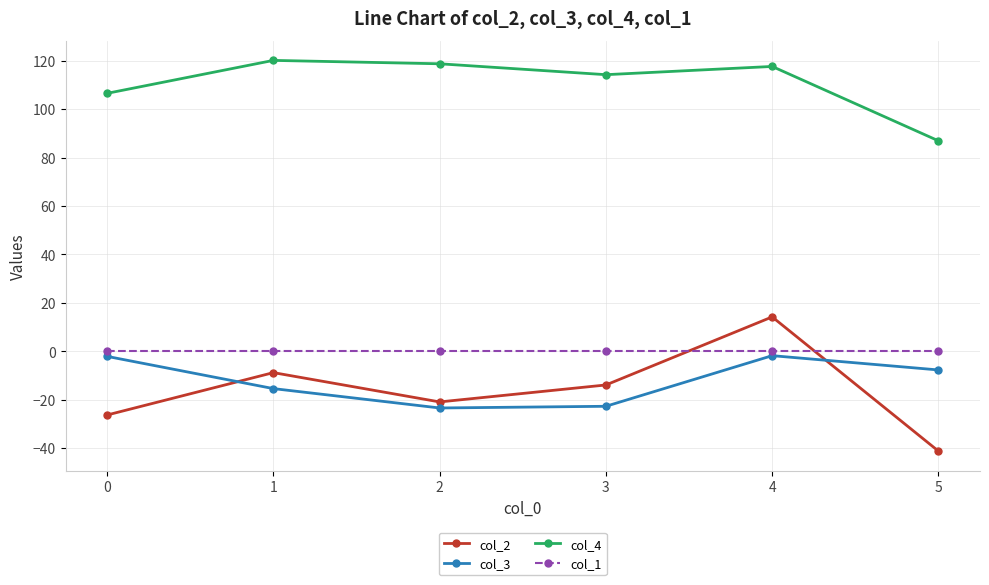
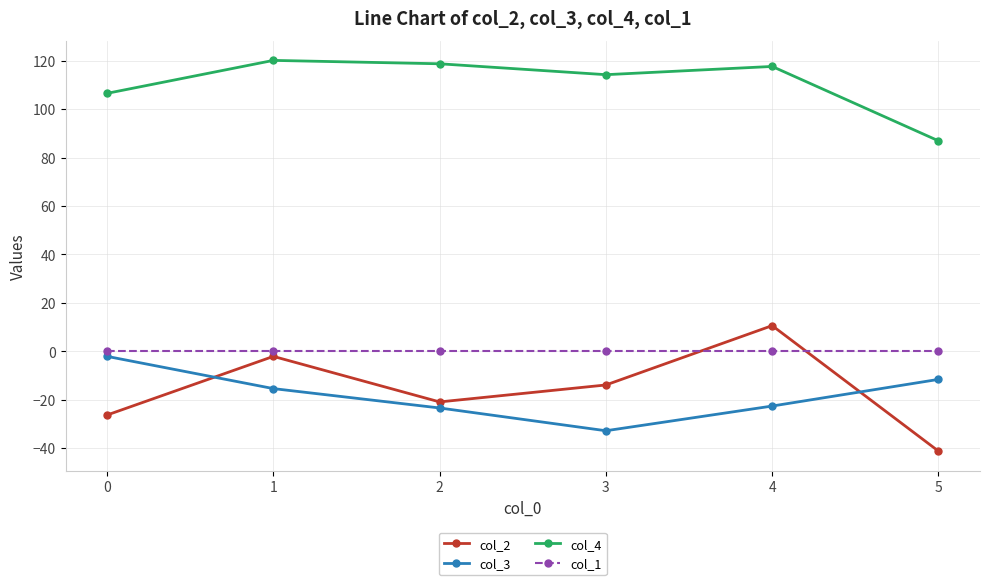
  {
    "col_2": {
      "0": -26,
-     "1": -9,
+     "1": -2,
      "2": -21,
      "3": -14,
-     "4": 14,
+     "4": 11,
      "5": -41
    },
    "col_3": {
      "0": -2,
      "1": -15,
      "2": -23,
-     "3": -23,
-     "4": -2,
-     "5": -8
+     "3": -33,
+     "4": -23,
+     "5": -12
    },
    "col_4": {
      "0": 107,
      "1": 120,
      "2": 119,
      "3": 114,
      "4": 118,
      "5": 87
    },
    "col_1": {
      "0": 0,
      "1": 0,
      "2": 0,
      "3": 0,
      "4": 0,
      "5": 0
    }
  }
